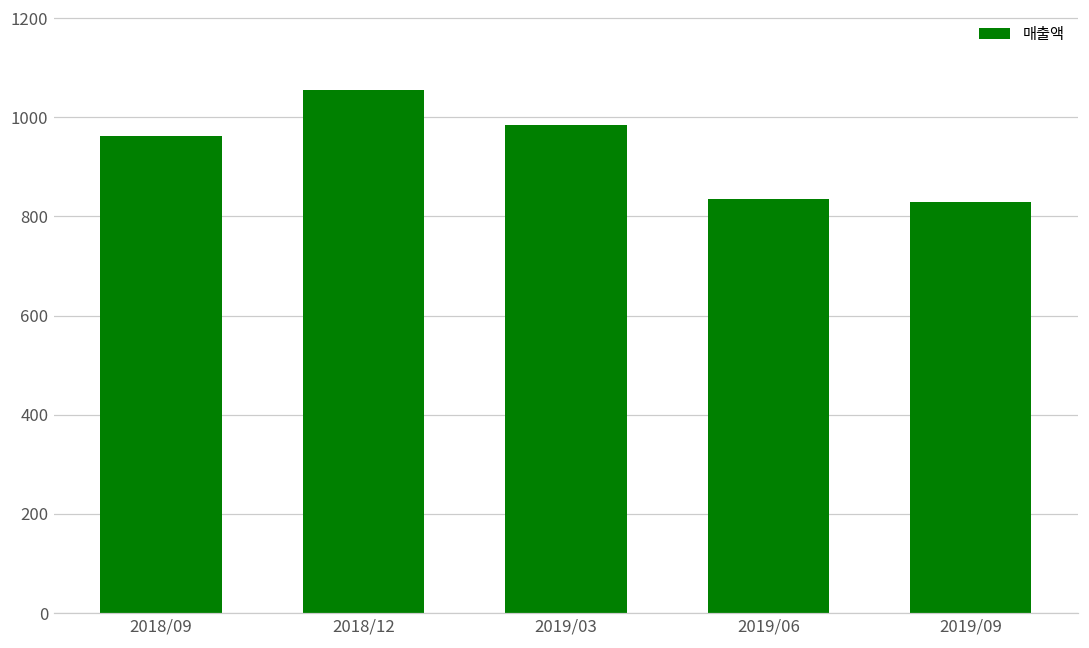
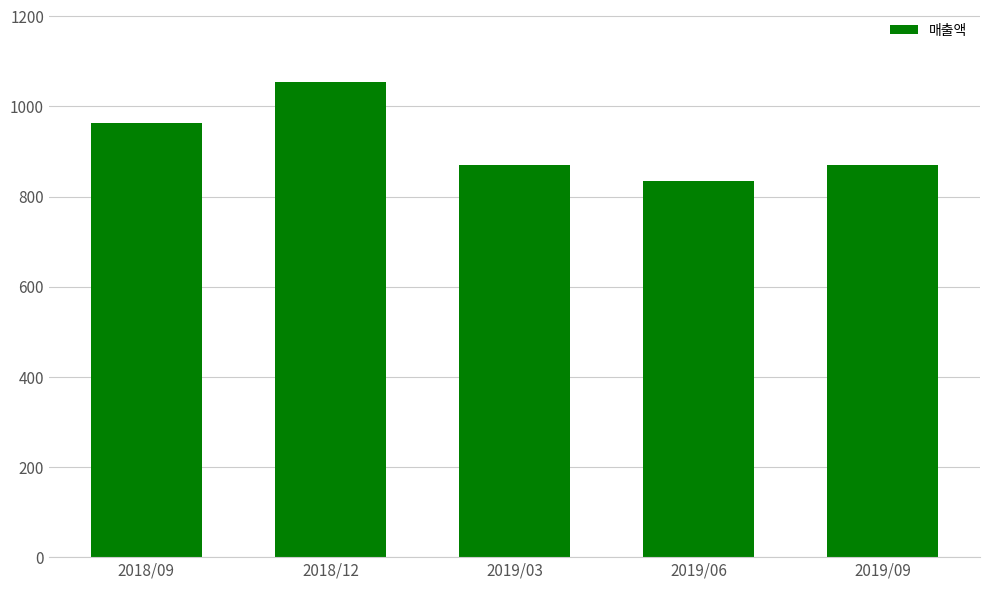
  {
    "2018/09": 960,
    "2018/12": 1050,
-   "2019/03": 980,
+   "2019/03": 870,
    "2019/06": 840,
-   "2019/09": 830
+   "2019/09": 870
  }
